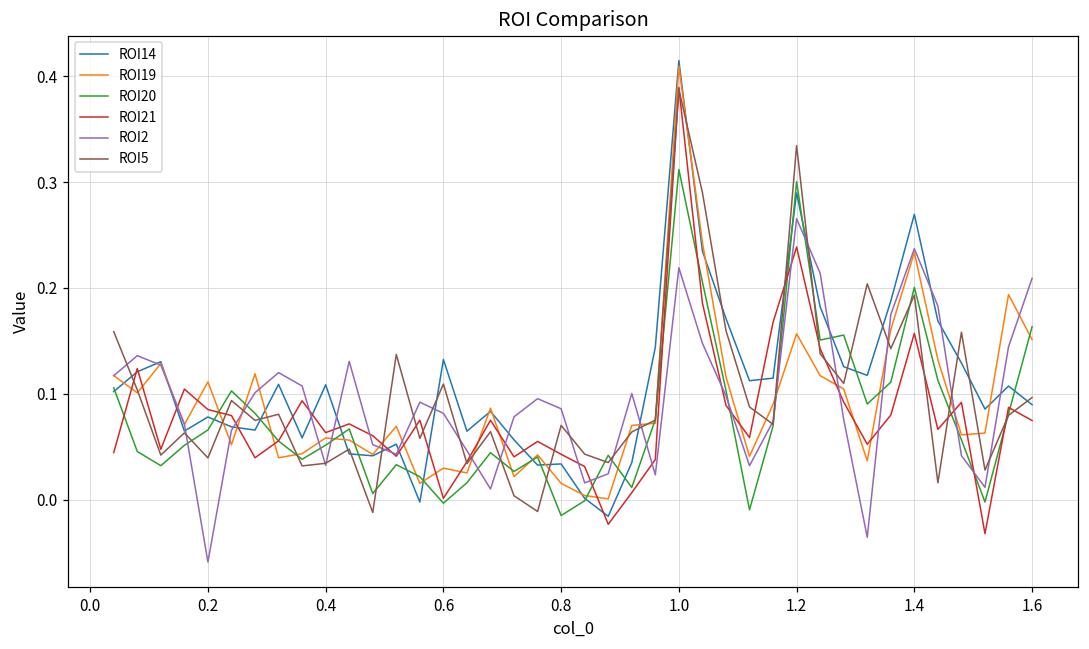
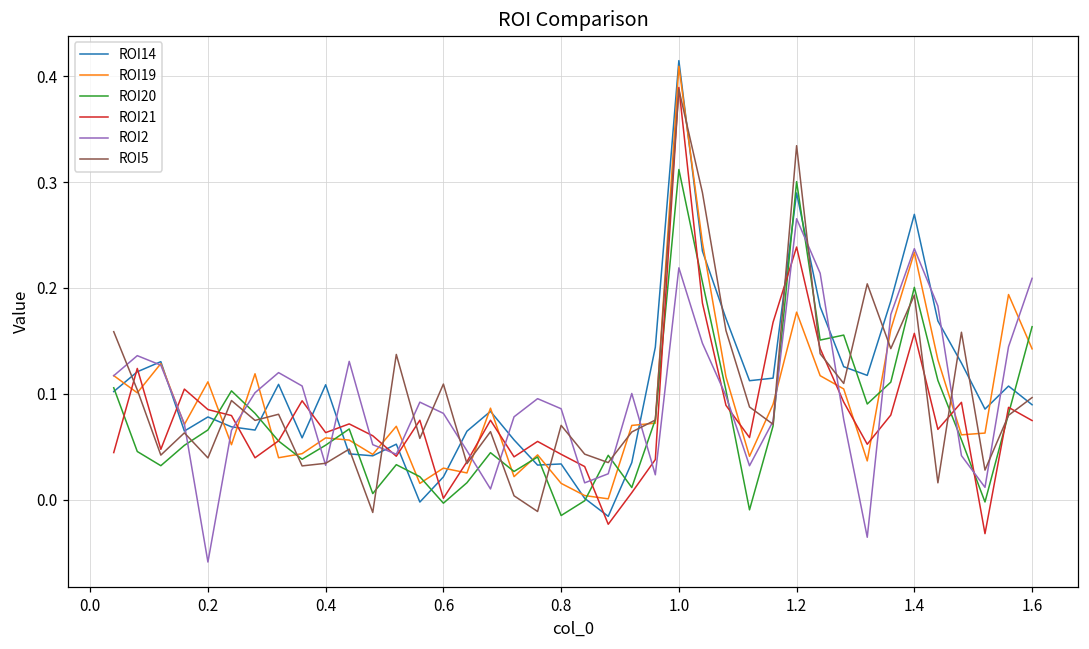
  {
    "ROI14": {
      "0.2": 0.08,
      "0.4": 0.11,
-     "0.6": 0.13,
+     "0.6": 0.02,
      "0.8": 0.03,
      "1.0": 0.41,
      "1.2": 0.29,
      "1.4": 0.27,
      "1.6": 0.09
    },
    "ROI19": {
      "0.2": 0.11,
      "0.4": 0.06,
      "0.6": 0.03,
      "0.8": 0.02,
      "1.0": 0.41,
-     "1.2": 0.16,
+     "1.2": 0.18,
      "1.4": 0.23,
-     "1.6": 0.15
+     "1.6": 0.14
    },
    "ROI20": {
      "0.2": 0.07,
      "0.4": 0.05,
      "0.6": 0.00,
      "0.8": -0.02,
      "1.0": 0.31,
      "1.2": 0.30,
      "1.4": 0.20,
      "1.6": 0.16
    },
    "ROI21": {
      "0.2": 0.09,
      "0.4": 0.06,
      "0.6": 0.00,
      "0.8": 0.04,
      "1.2": 0.24,
      "1.4": 0.16,
      "1.6": 0.07
    },
    "ROI2": {
      "0.2": -0.06,
      "0.6": 0.08,
      "0.8": 0.09,
      "1.0": 0.22,
      "1.2": 0.27,
      "1.4": 0.24,
      "1.6": 0.21
    },
    "ROI5": {
      "0.2": 0.04,
      "0.6": 0.11,
      "0.8": 0.07,
      "1.2": 0.33,
      "1.4": 0.19,
      "1.6": 0.10
    }
  }
